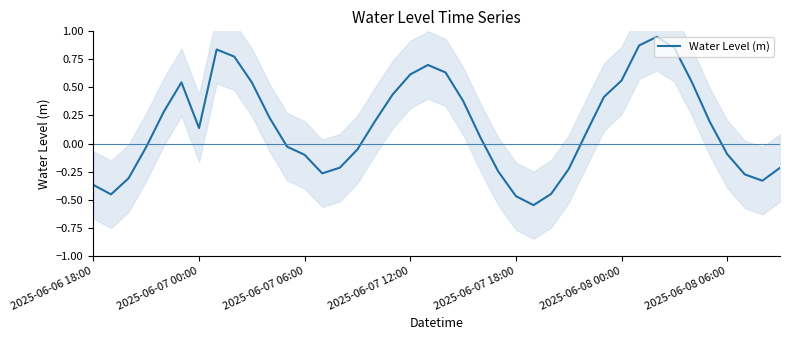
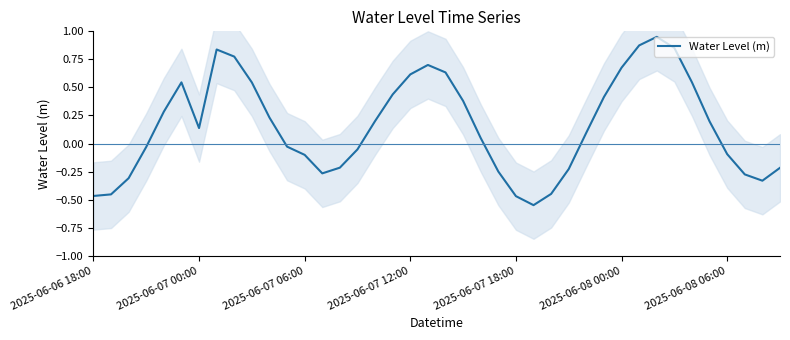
  {
    "Water Level (m)": {
-     "2025-06-06 18:00": -0.37,
+     "2025-06-06 18:00": -0.47,
      "2025-06-07 00:00": 0.14,
      "2025-06-07 06:00": -0.10,
      "2025-06-07 12:00": 0.62,
      "2025-06-07 18:00": -0.47,
-     "2025-06-08 00:00": 0.56,
+     "2025-06-08 00:00": 0.68,
      "2025-06-08 06:00": -0.09
    }
  }
